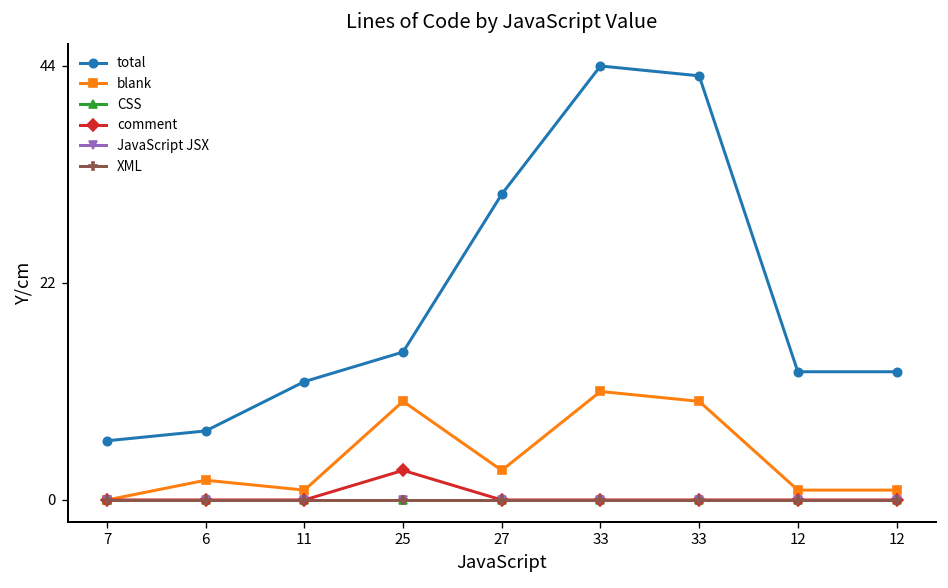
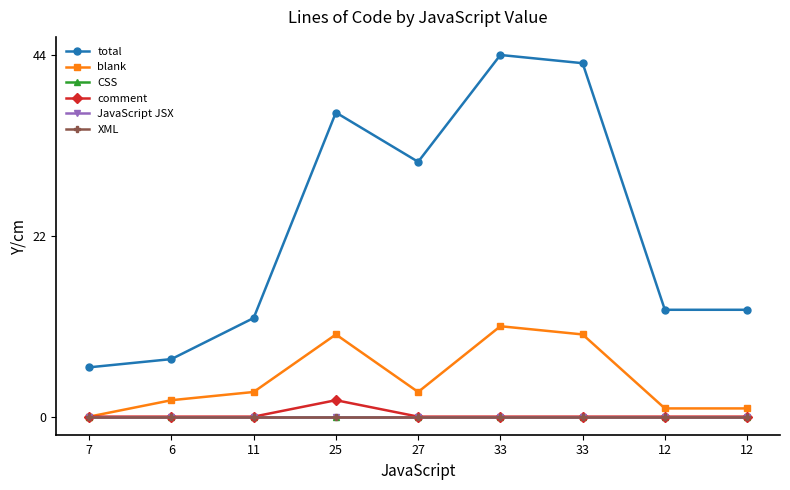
  {
    "total": {
      "7": 6,
      "6": 7,
      "11": 12,
-     "25": 15,
+     "25": 37,
      "27": 31
    },
    "blank": {
      "6": 2,
-     "11": 1,
+     "11": 3,
      "25": 10,
      "27": 3
    },
    "XML": {
      "25": 0
    },
    "comment": {
-     "25": 3
+     "25": 2
    }
  }
